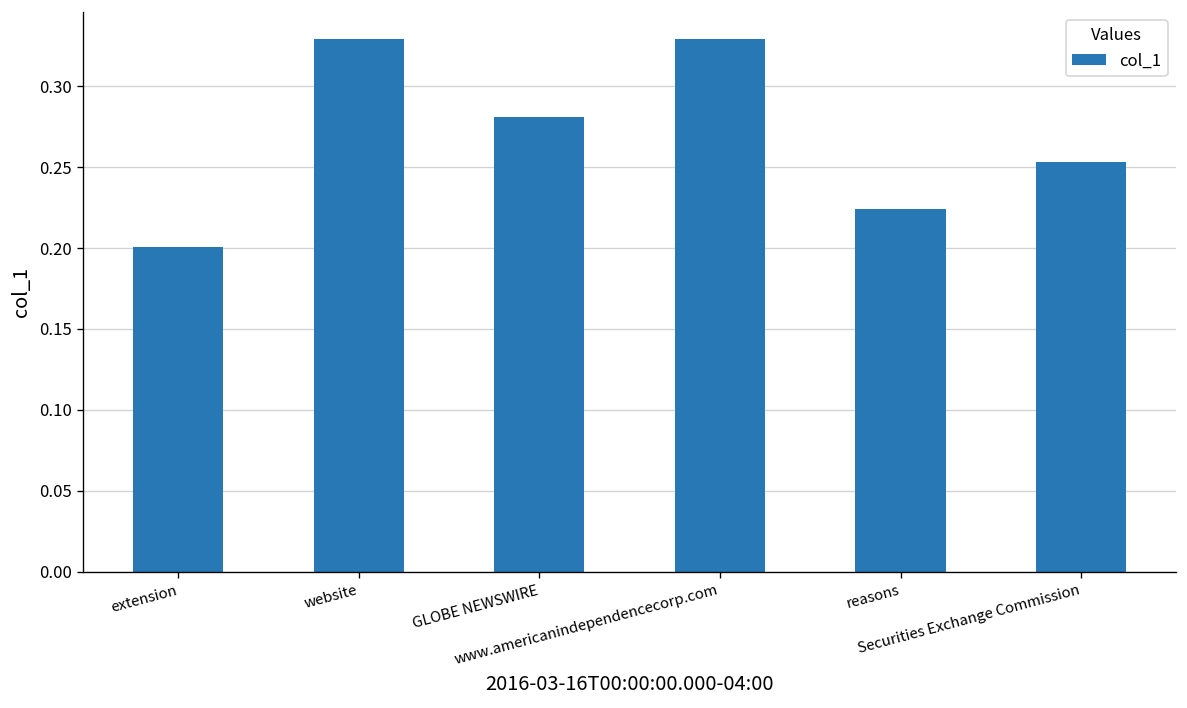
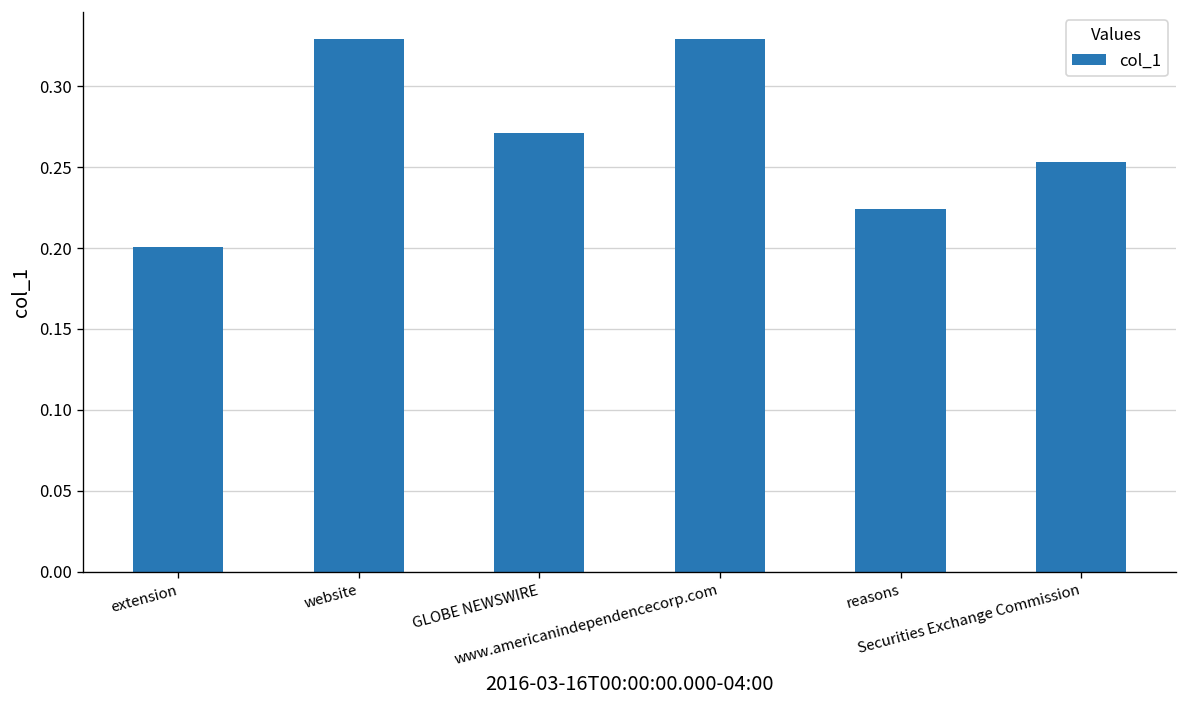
  {
    "extension": 0.201,
    "website": 0.329,
-   "GLOBE NEWSWIRE": 0.281,
+   "GLOBE NEWSWIRE": 0.271,
    "www.americanindependencecorp.com": 0.329,
    "reasons": 0.224,
    "Securities Exchange Commission": 0.253
  }
